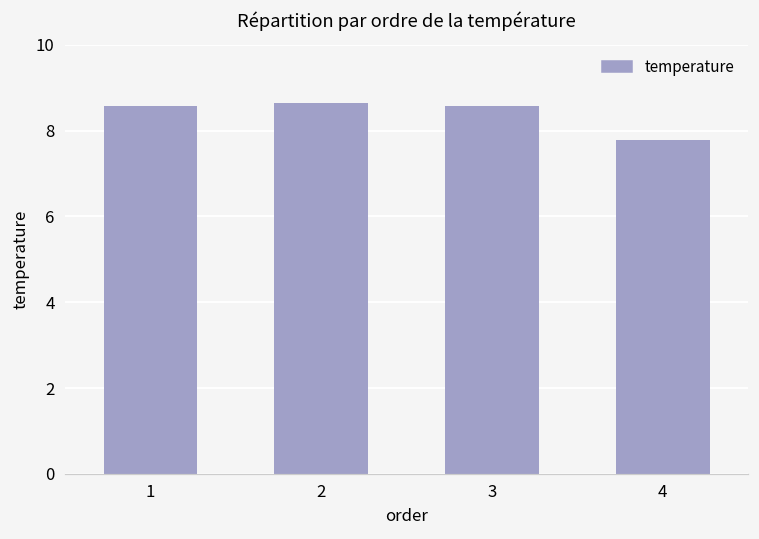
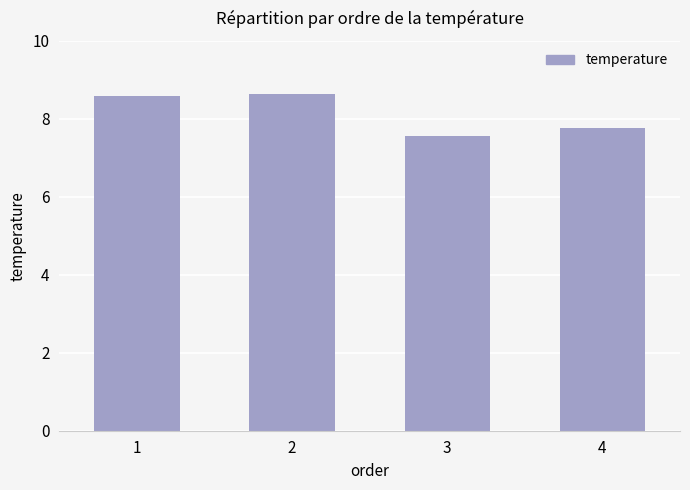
  {
    "1": 8.6,
    "2": 8.6,
-   "3": 8.6,
+   "3": 7.6,
    "4": 7.8
  }
